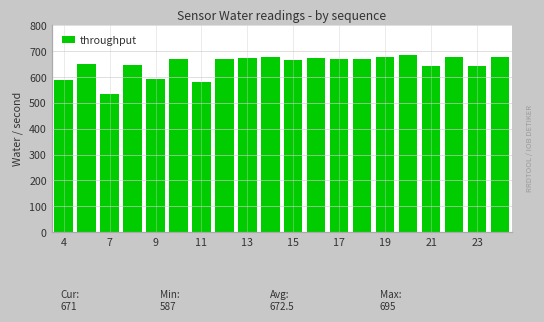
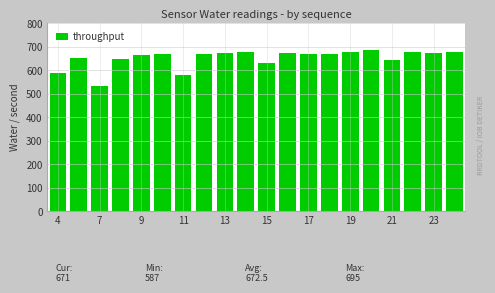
  {
    "4": 590,
    "7": 530,
-   "9": 590,
+   "9": 660,
    "11": 580,
    "13": 670,
-   "15": 670,
+   "15": 630,
    "17": 670,
    "19": 680,
    "21": 640,
-   "23": 640
+   "23": 680
  }
